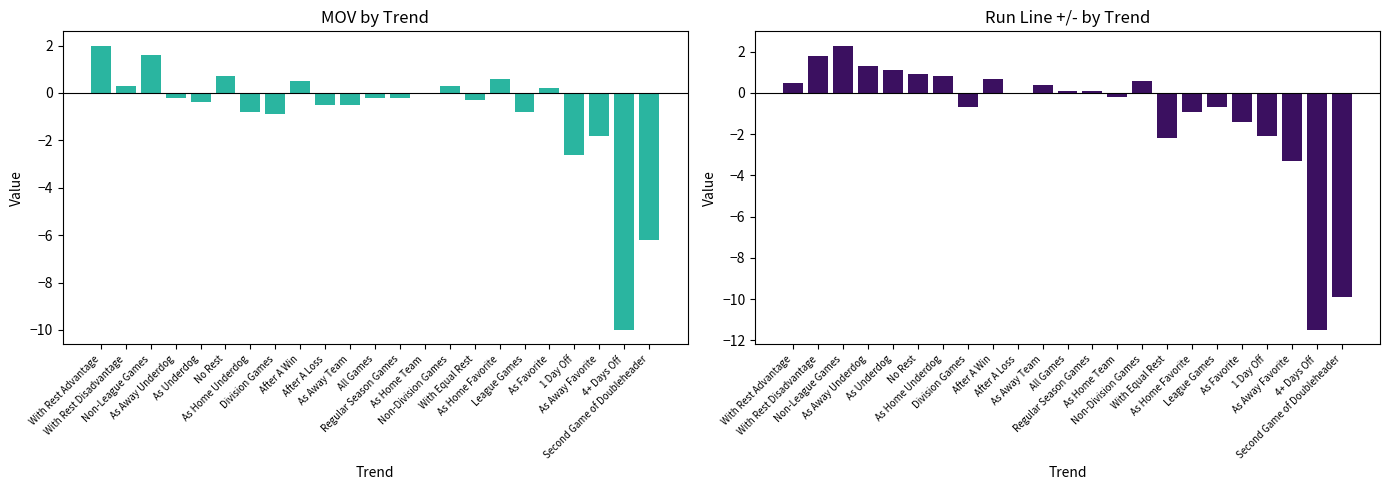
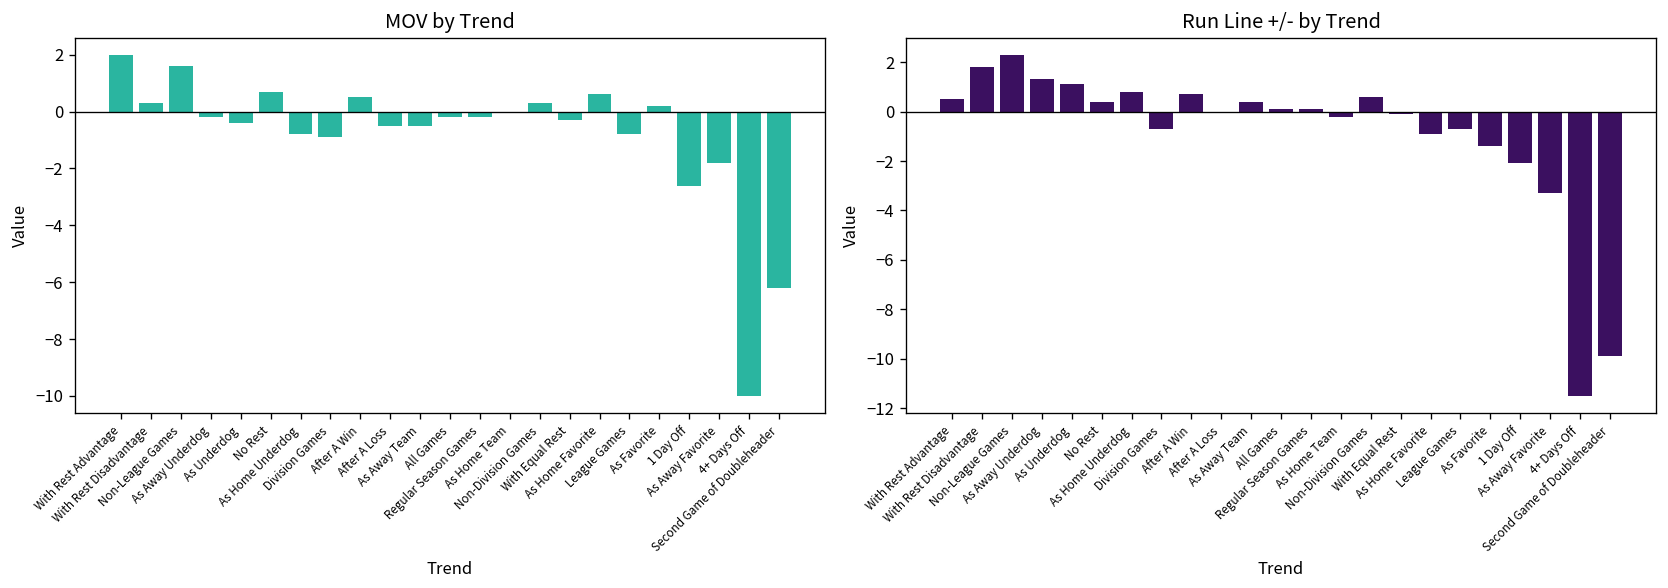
  {
    "MOV by Trend": {
      "With Rest Advantage": 2.0,
      "With Rest Disadvantage": 0.3,
      "Non-League Games": 1.6,
      "As Away Underdog": -0.2,
      "As Underdog": -0.4,
      "No Rest": 0.7,
      "As Home Underdog": -0.8,
      "Division Games": -0.9,
      "After A Win": 0.5,
      "After A Loss": -0.5,
      "As Away Team": -0.5,
      "All Games": -0.2,
      "Regular Season Games": -0.2,
      "As Home Team": 0.0,
      "Non-Division Games": 0.3,
      "With Equal Rest": -0.3,
      "As Home Favorite": 0.6,
      "League Games": -0.8,
      "As Favorite": 0.2,
      "1 Day Off": -2.6,
      "As Away Favorite": -1.8,
      "4+ Days Off": -10.0,
      "Second Game of Doubleheader": -6.2
    },
    "Run Line +/- by Trend": {
      "With Rest Advantage": 0.5,
      "With Rest Disadvantage": 1.8,
      "Non-League Games": 2.3,
      "As Away Underdog": 1.3,
      "As Underdog": 1.1,
-     "No Rest": 0.9,
+     "No Rest": 0.4,
      "As Home Underdog": 0.8,
      "Division Games": -0.7,
      "After A Win": 0.7,
      "After A Loss": 0.0,
      "As Away Team": 0.4,
      "As Home Team": -0.2,
      "Non-Division Games": 0.6,
-     "With Equal Rest": -2.2,
+     "With Equal Rest": -0.1,
      "As Home Favorite": -0.9,
      "League Games": -0.7,
      "As Favorite": -1.4,
      "1 Day Off": -2.1,
      "As Away Favorite": -3.3,
      "4+ Days Off": -11.5,
      "Second Game of Doubleheader": -9.9
    }
  }
